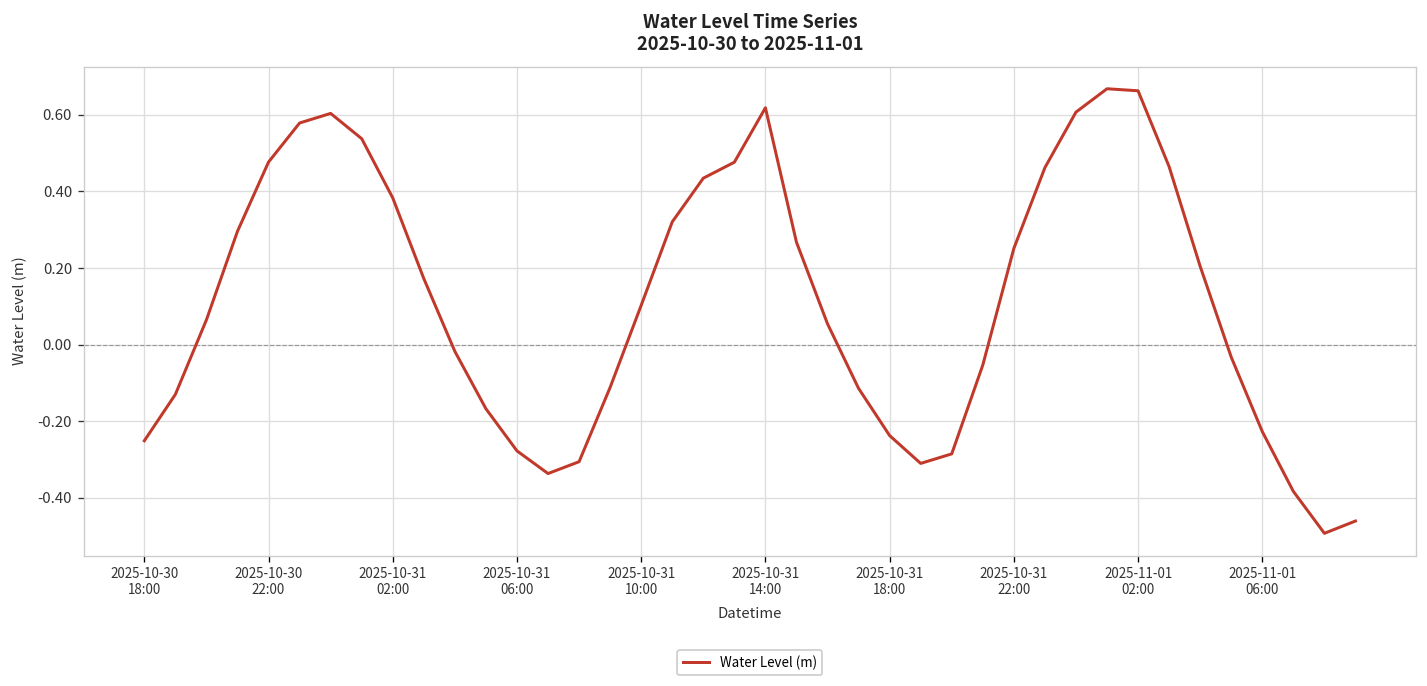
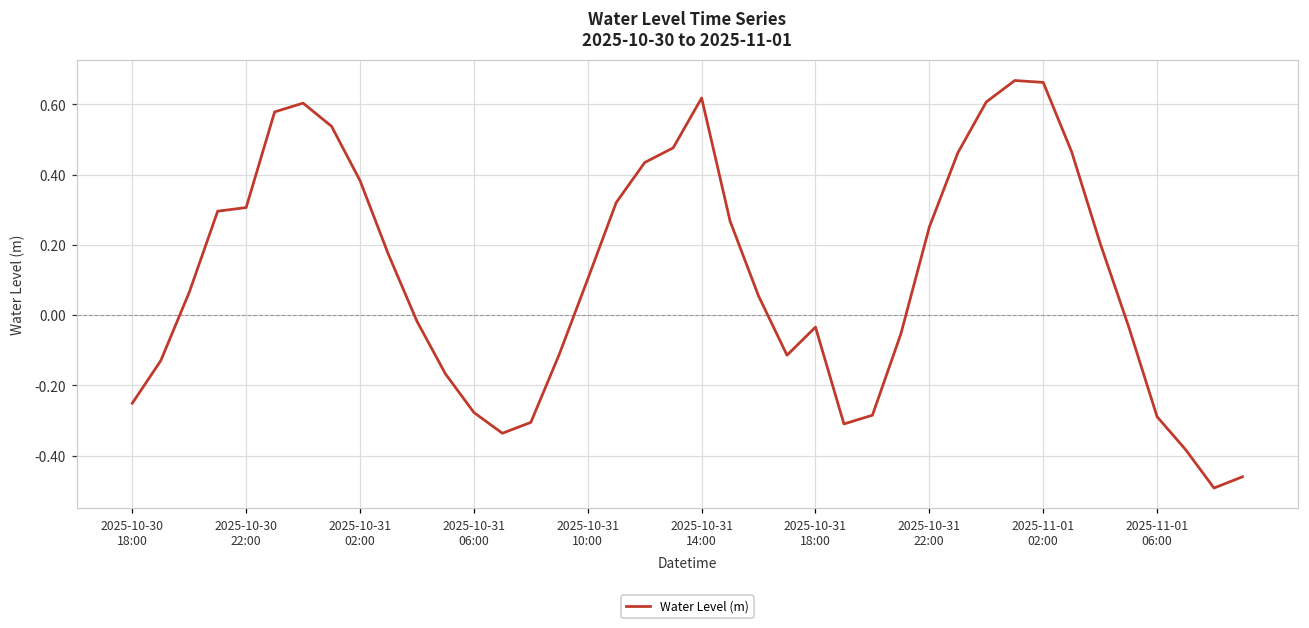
  {
    "2025-10-30 18:00": -0.25,
-   "2025-10-30 22:00": 0.48,
+   "2025-10-30 22:00": 0.31,
    "2025-10-31 02:00": 0.38,
    "2025-10-31 06:00": -0.28,
    "2025-10-31 10:00": 0.10,
    "2025-10-31 14:00": 0.62,
-   "2025-10-31 18:00": -0.24,
+   "2025-10-31 18:00": -0.03,
    "2025-10-31 22:00": 0.25,
    "2025-11-01 02:00": 0.66,
-   "2025-11-01 06:00": -0.23
+   "2025-11-01 06:00": -0.29
  }
